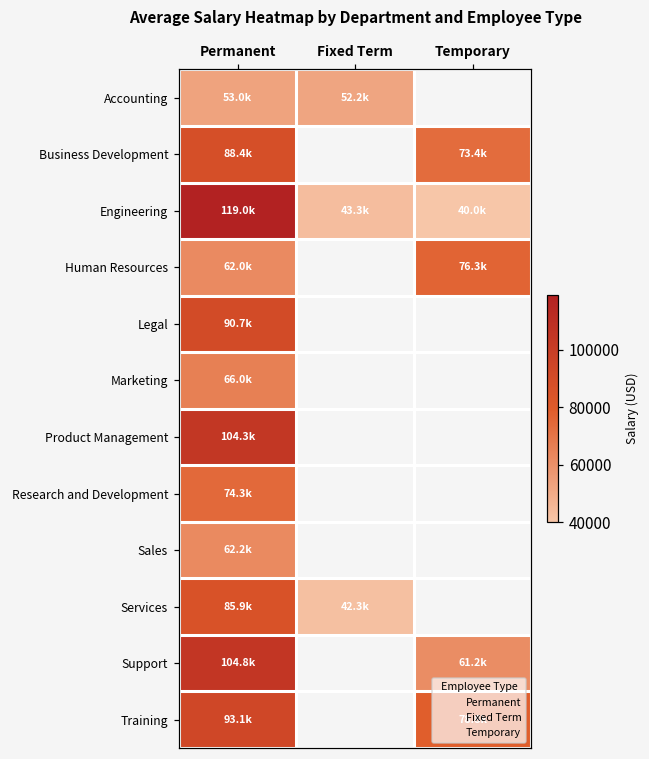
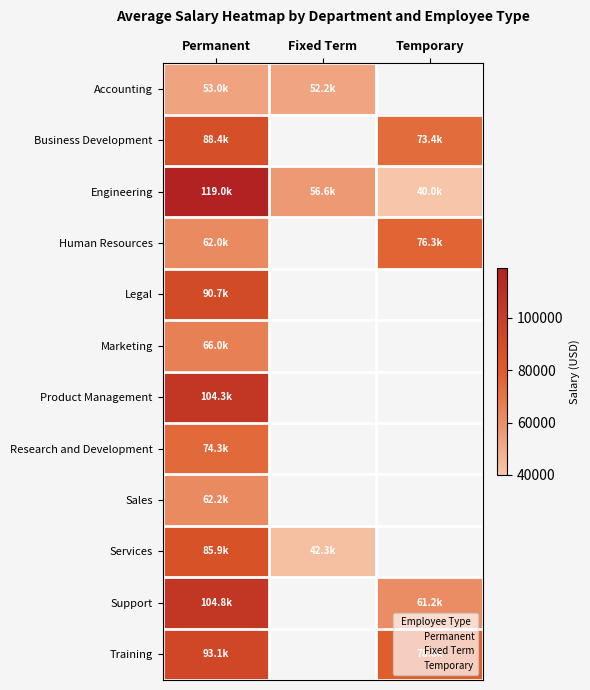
  {
    "Accounting": {
      "Permanent": "53.0k",
      "Fixed Term": "52.2k"
    },
    "Business Development": {
      "Permanent": "88.4k",
      "Temporary": "73.4k"
    },
    "Engineering": {
      "Permanent": "119.0k",
-     "Fixed Term": "43.3k",
+     "Fixed Term": "56.6k",
      "Temporary": "40.0k"
    },
    "Human Resources": {
      "Permanent": "62.0k",
      "Temporary": "76.3k"
    },
    "Legal": {
      "Permanent": "90.7k"
    },
    "Marketing": {
      "Permanent": "66.0k"
    },
    "Product Management": {
      "Permanent": "104.3k"
    },
    "Research and Development": {
      "Permanent": "74.3k"
    },
    "Sales": {
      "Permanent": "62.2k"
    },
    "Services": {
      "Permanent": "85.9k",
      "Fixed Term": "42.3k"
    },
    "Support": {
      "Permanent": "104.8k",
      "Temporary": "61.2k"
    },
    "Training": {
      "Permanent": "93.1k"
    }
  }
